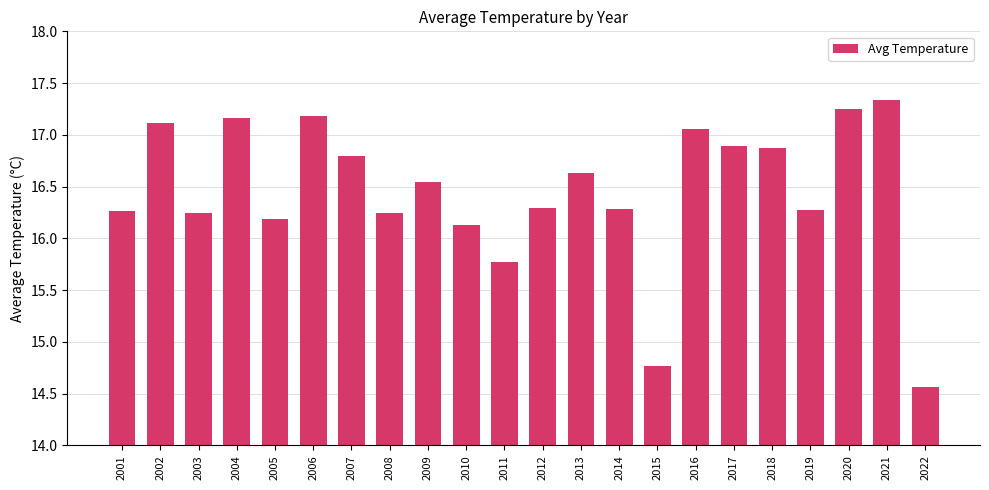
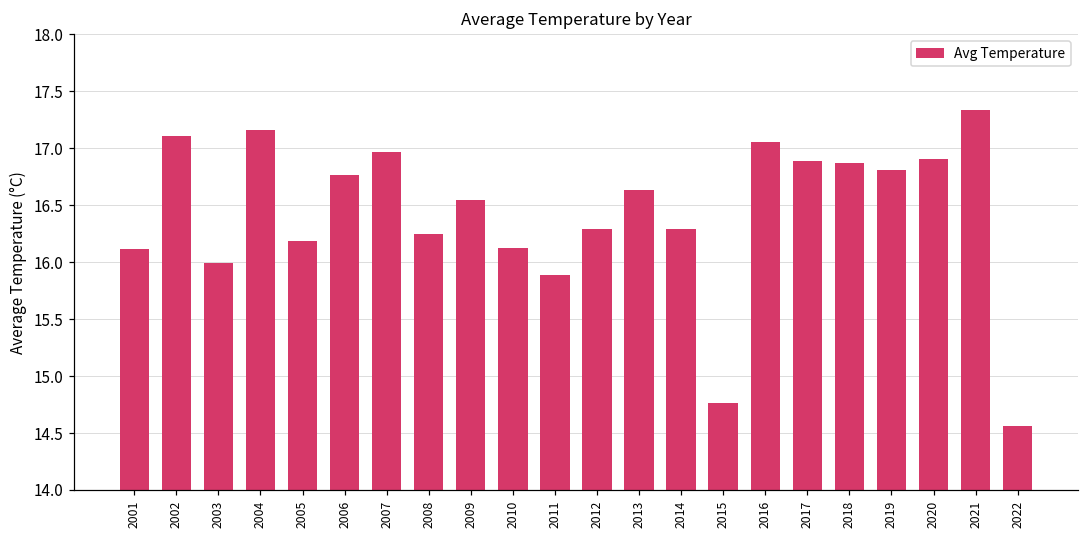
  {
-   "2001": 16.27,
+   "2001": 16.12,
    "2002": 17.11,
-   "2003": 16.24,
+   "2003": 15.99,
    "2004": 17.16,
    "2005": 16.19,
-   "2006": 17.19,
-   "2007": 16.80,
+   "2006": 16.77,
+   "2007": 16.97,
    "2008": 16.25,
    "2009": 16.55,
    "2010": 16.13,
-   "2011": 15.77,
+   "2011": 15.89,
    "2012": 16.29,
    "2013": 16.64,
    "2014": 16.29,
    "2015": 14.76,
    "2016": 17.05,
    "2017": 16.89,
    "2018": 16.87,
-   "2019": 16.27,
-   "2020": 17.25,
+   "2019": 16.81,
+   "2020": 16.91,
    "2021": 17.34,
    "2022": 14.56
  }
